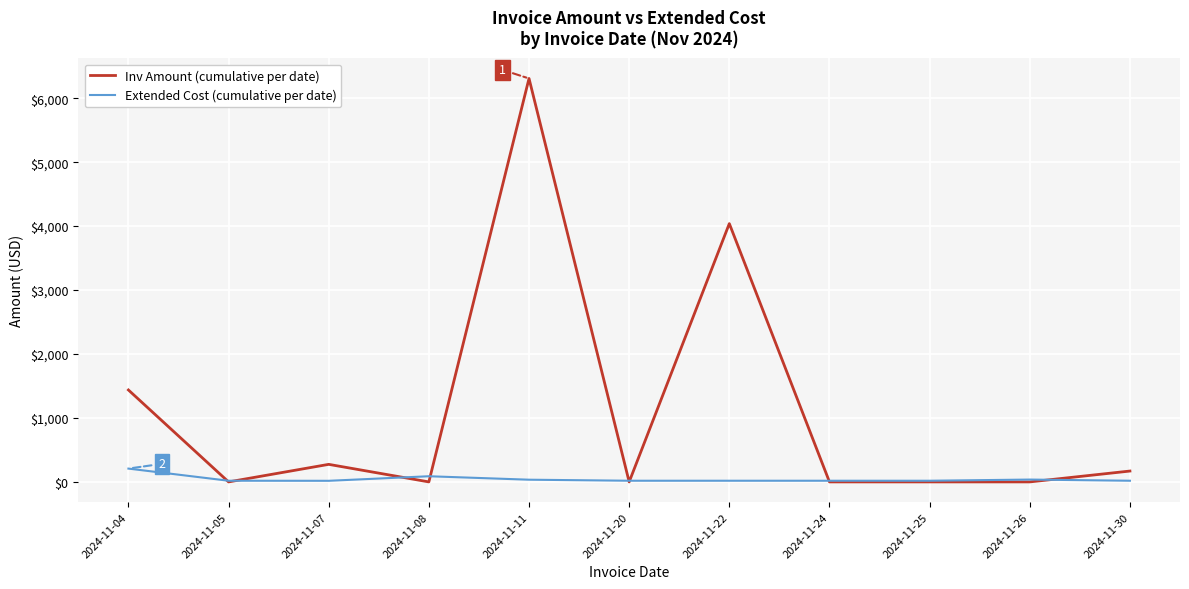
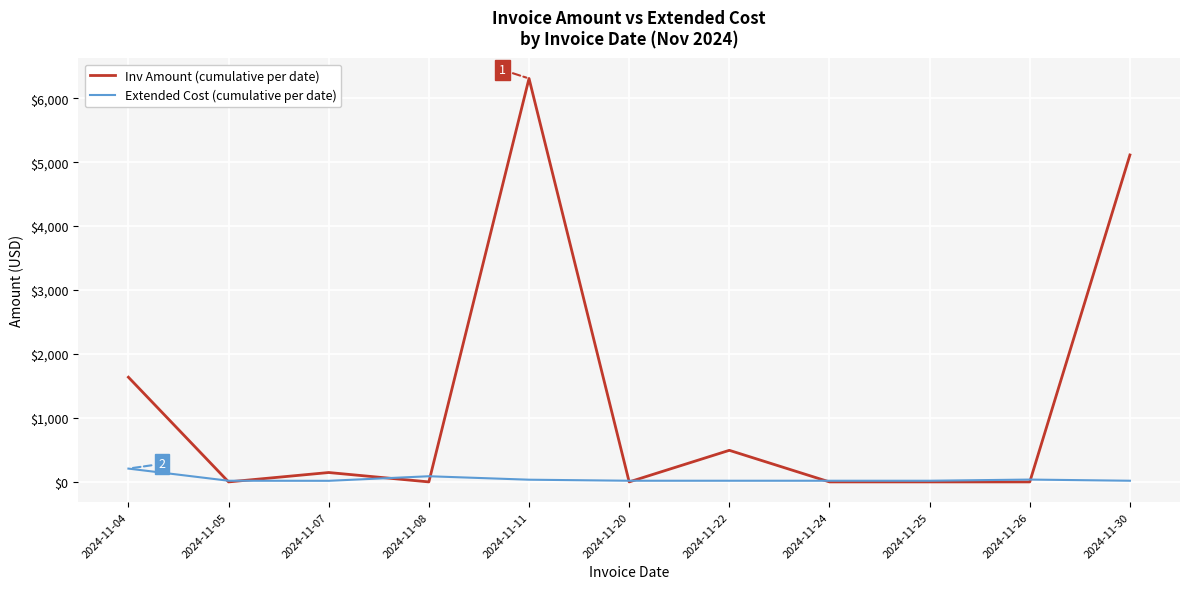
  {
    "Inv Amount (cumulative per date)": {
-     "2024-11-04": "$1,400",
-     "2024-11-07": "$300",
+     "2024-11-04": "$1,600",
+     "2024-11-07": "$100",
      "2024-11-08": "$0",
-     "2024-11-22": "$4,000",
-     "2024-11-30": "$200"
+     "2024-11-22": "$500",
+     "2024-11-30": "$5,100"
    },
    "Extended Cost (cumulative per date)": {
      "2024-11-07": "$0",
      "2024-11-08": "$100",
      "2024-11-11": "$0",
      "2024-11-22": "$0",
      "2024-11-30": "$0"
    }
  }
